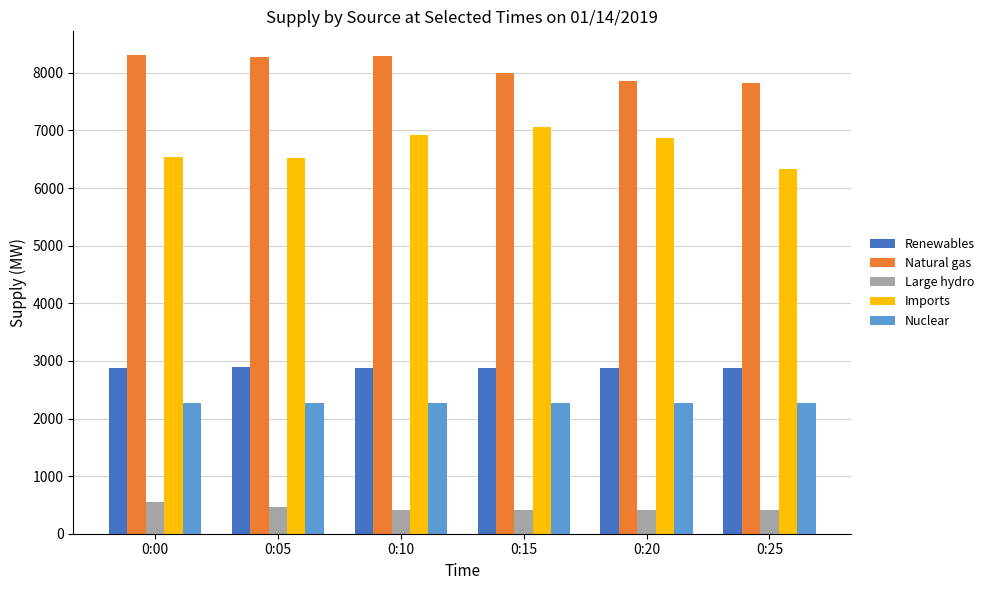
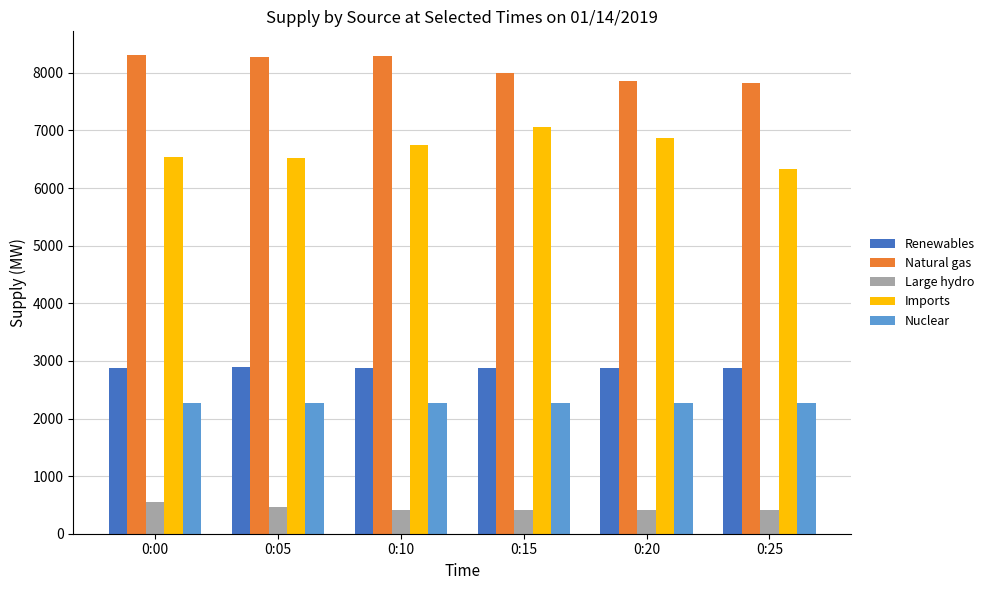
  {
    "Natural gas": {
      "0:00": 8300,
      "0:05": 8300,
      "0:10": 8300,
      "0:15": 8000,
      "0:20": 7900,
      "0:25": 7800
    },
    "Large hydro": {
      "0:00": 500,
      "0:05": 500,
      "0:10": 400,
      "0:15": 400,
      "0:20": 400,
      "0:25": 400
    },
    "Imports": {
      "0:00": 6500,
      "0:05": 6500,
-     "0:10": 6900,
+     "0:10": 6800,
      "0:15": 7100,
      "0:20": 6900,
      "0:25": 6300
    }
  }
